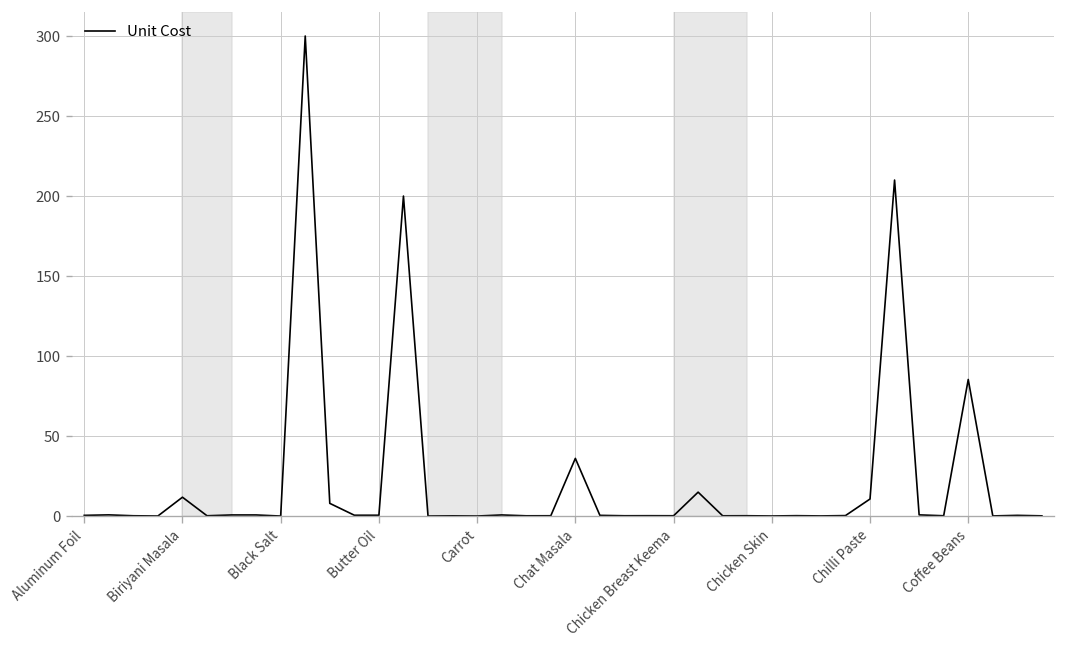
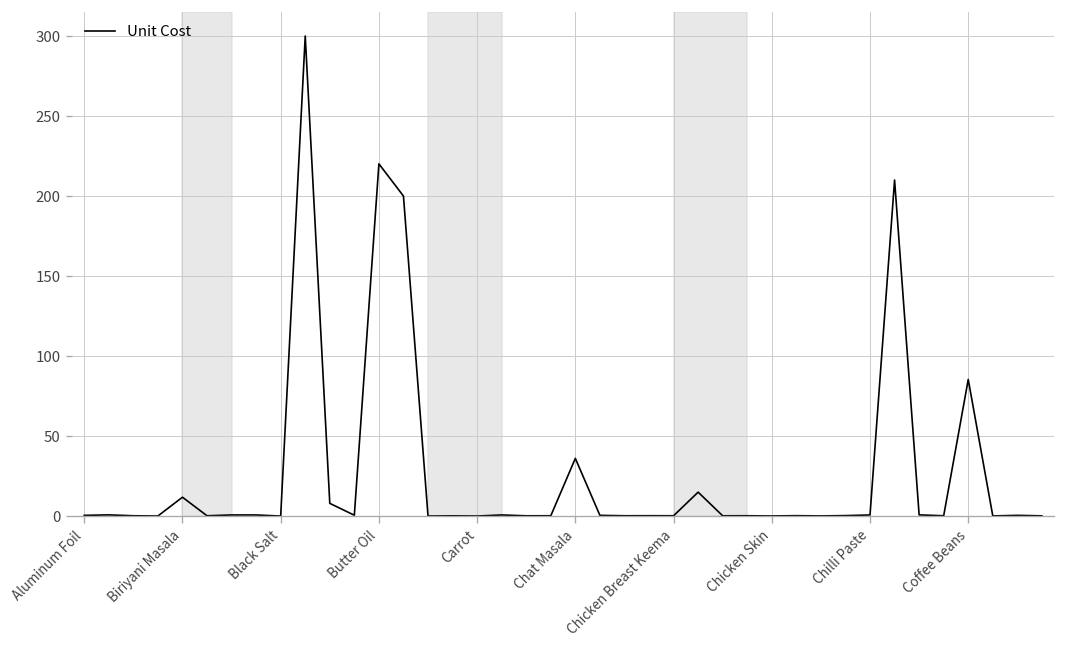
  {
    "Aluminum Foil": 1,
    "Biriyani Masala": 12,
    "Black Salt": 0,
-   "Butter Oil": 1,
+   "Butter Oil": 220,
    "Carrot": 0,
    "Chat Masala": 36,
    "Chicken Breast Keema": 0,
    "Chicken Skin": 0,
-   "Chilli Paste": 11,
+   "Chilli Paste": 1,
    "Coffee Beans": 85
  }
